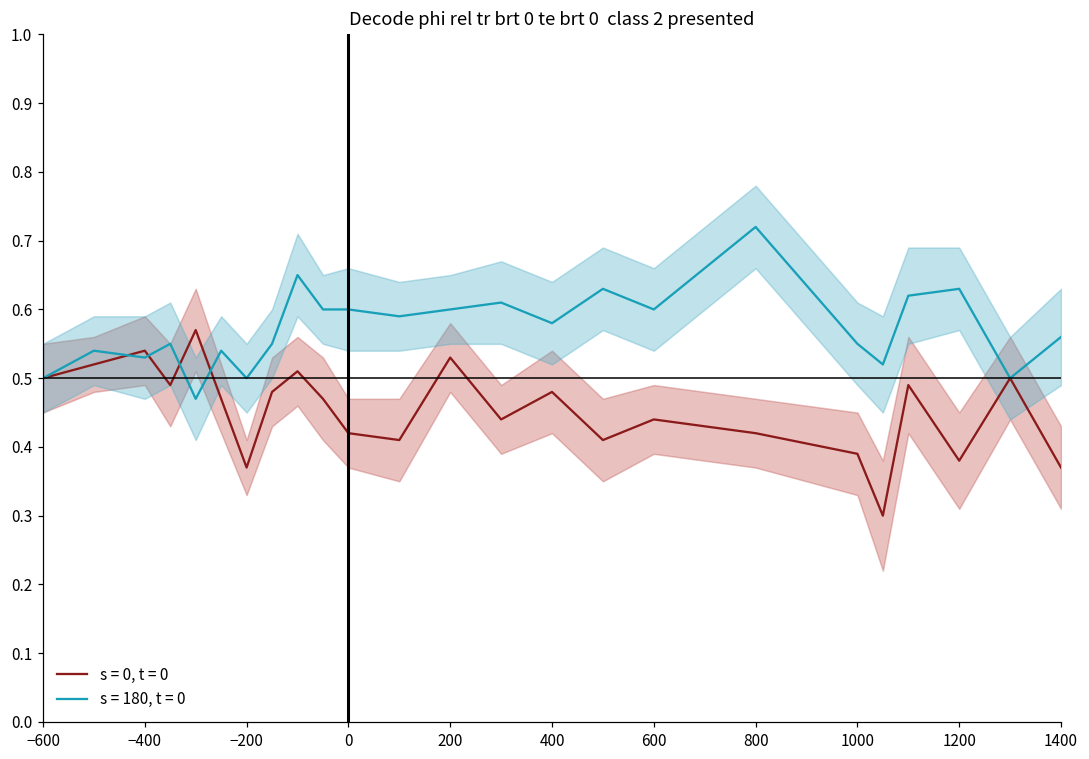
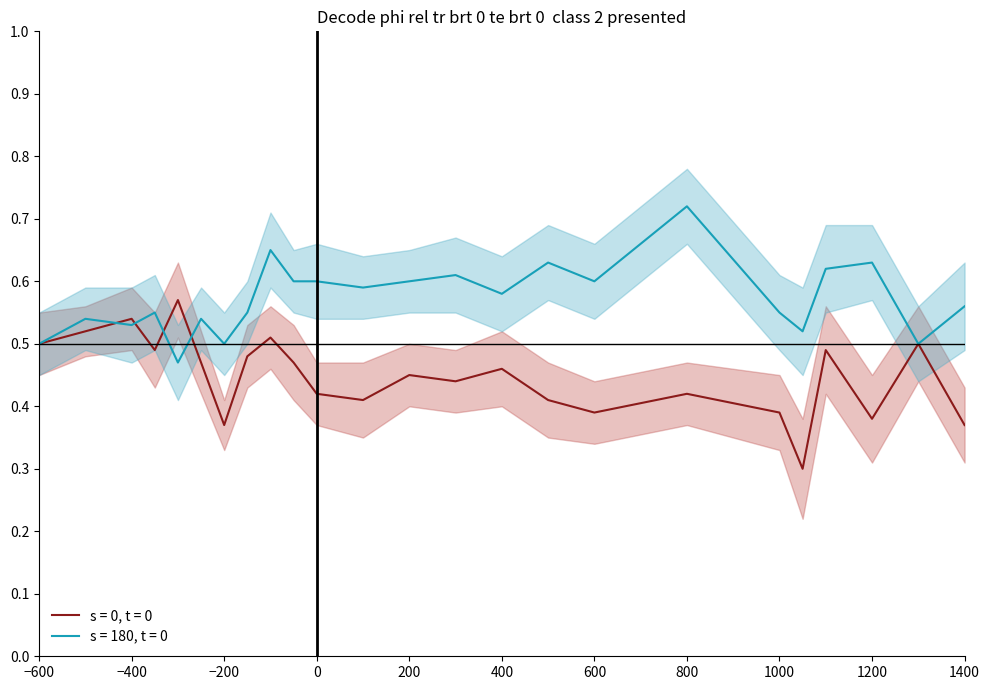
  {
    "s = 0, t = 0": {
      "−400": 0.54,
      "−200": 0.37,
      "0": 0.42,
-     "200": 0.53,
-     "400": 0.48,
-     "600": 0.44,
+     "200": 0.45,
+     "400": 0.46,
+     "600": 0.39,
      "800": 0.42,
      "1000": 0.39,
      "1200": 0.38,
      "1400": 0.37
    }
  }
